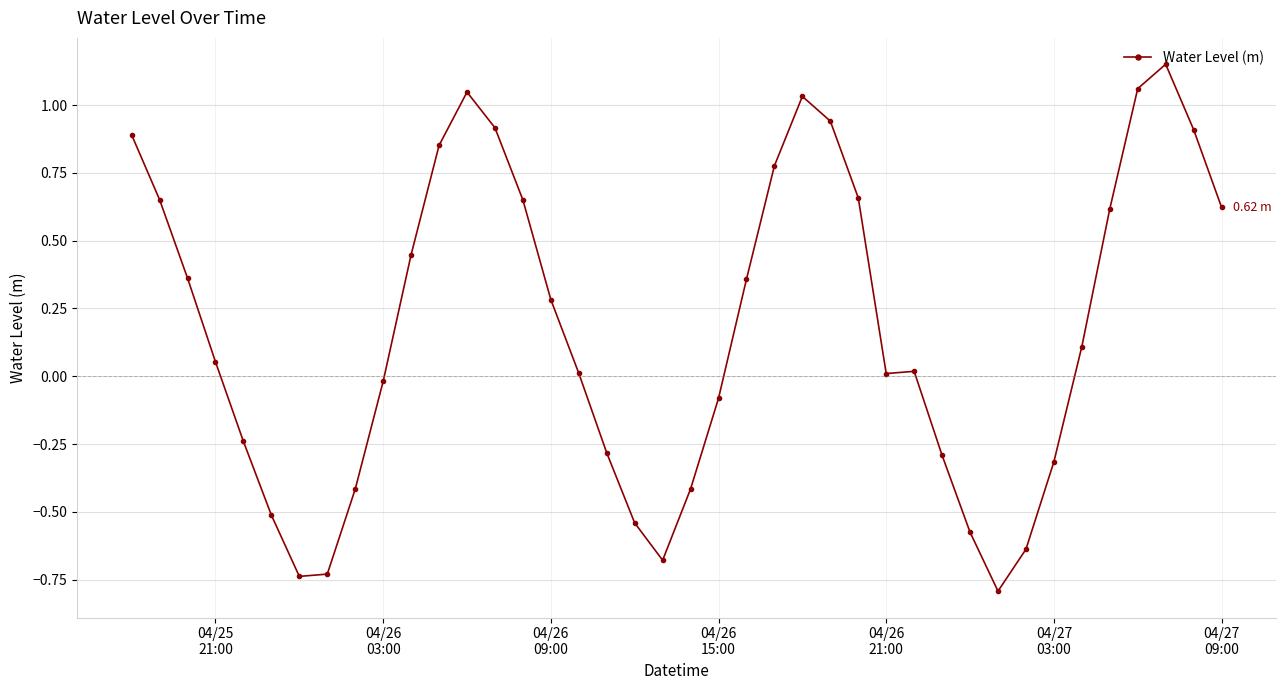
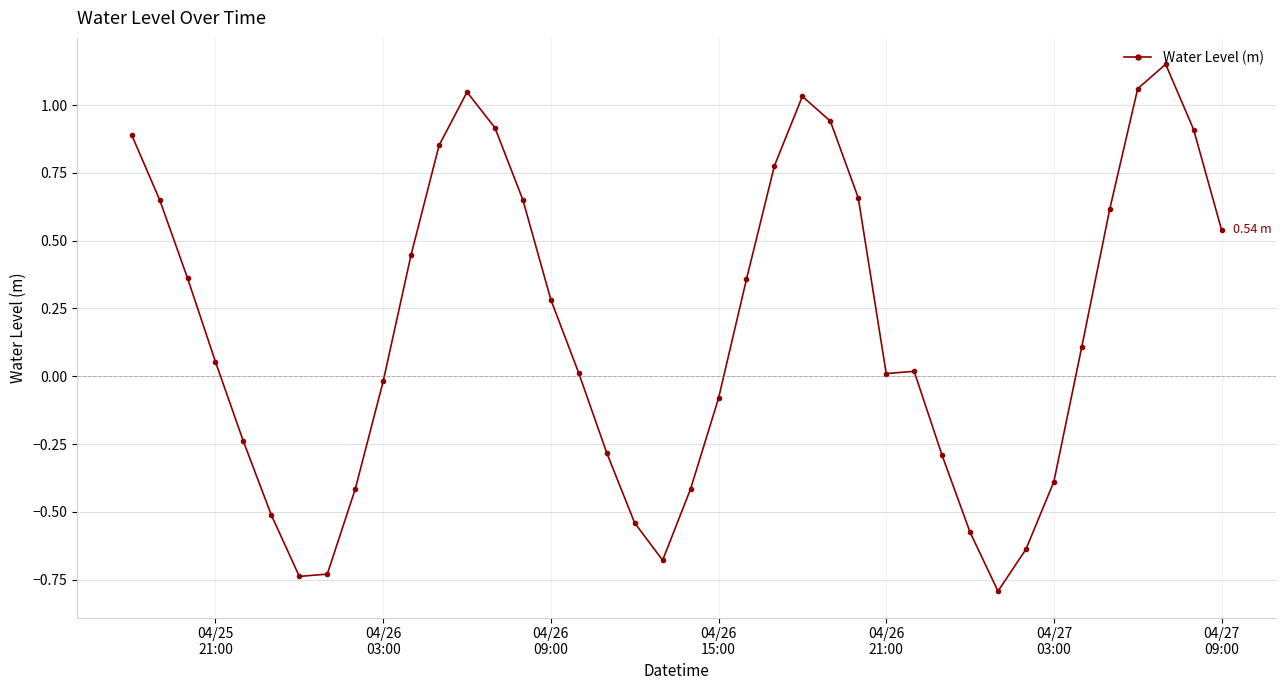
  {
-   "04/27 03:00": -0.32,
-   "04/27 09:00": 0.62
+   "04/27 03:00": -0.39,
+   "04/27 09:00": 0.54
  }
